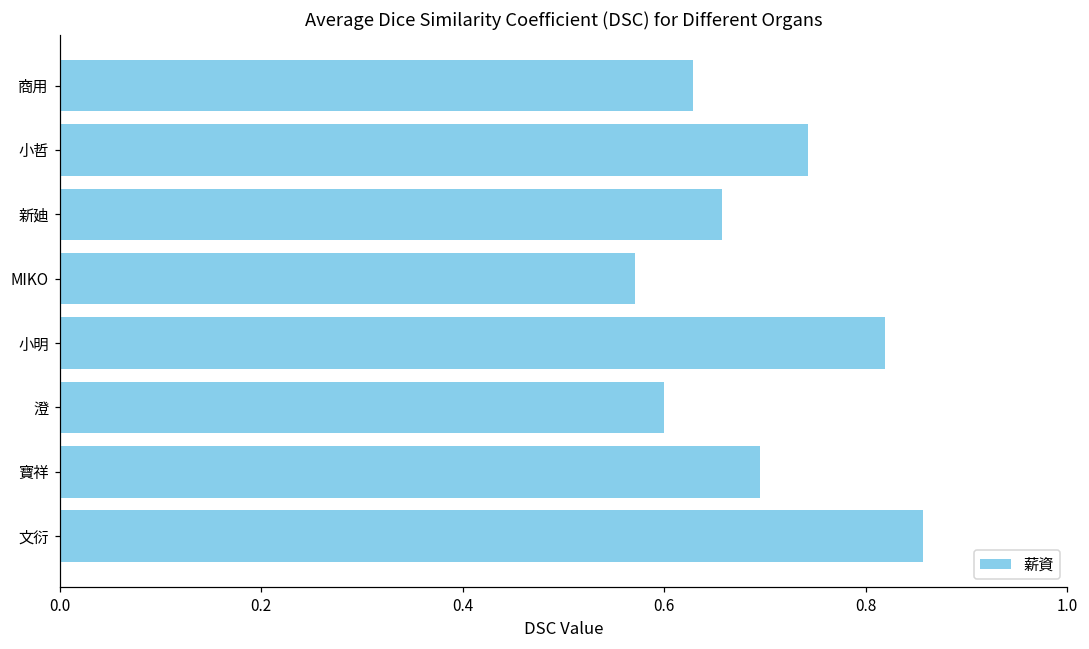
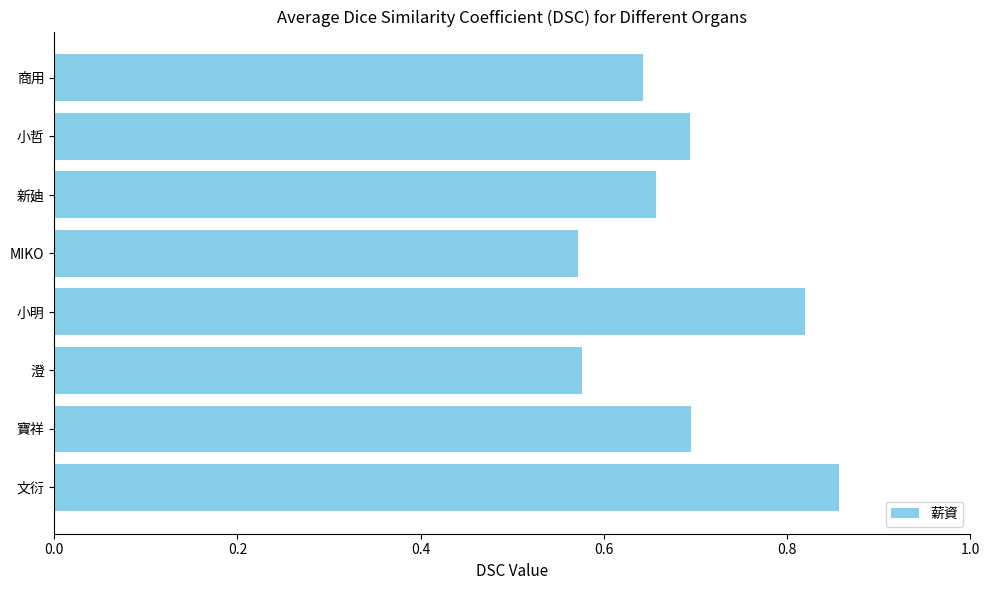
  {
-   "商用": 0.63,
-   "小哲": 0.74,
+   "商用": 0.64,
+   "小哲": 0.69,
    "新廸": 0.66,
    "MIKO": 0.57,
    "小明": 0.82,
-   "澄": 0.60,
+   "澄": 0.58,
    "寶祥": 0.70,
    "文衍": 0.86
  }
